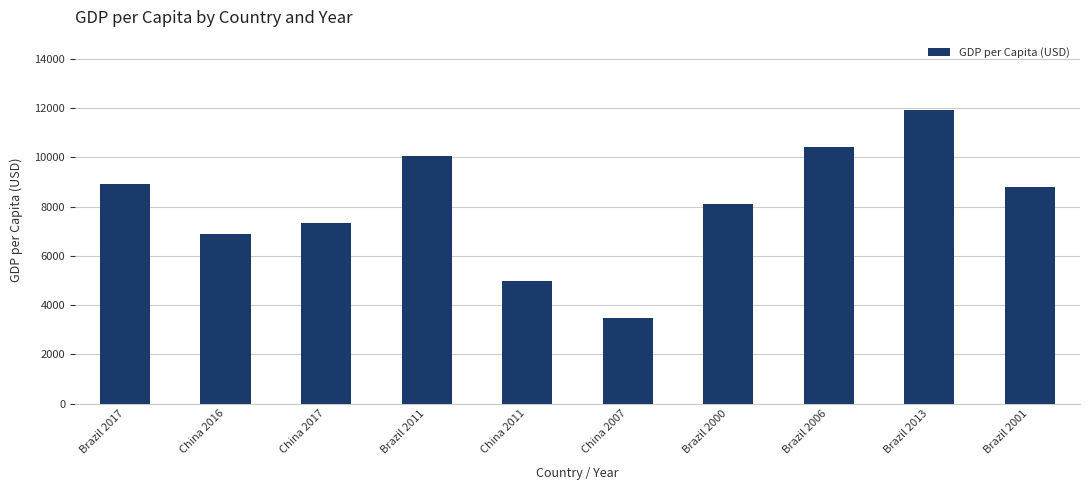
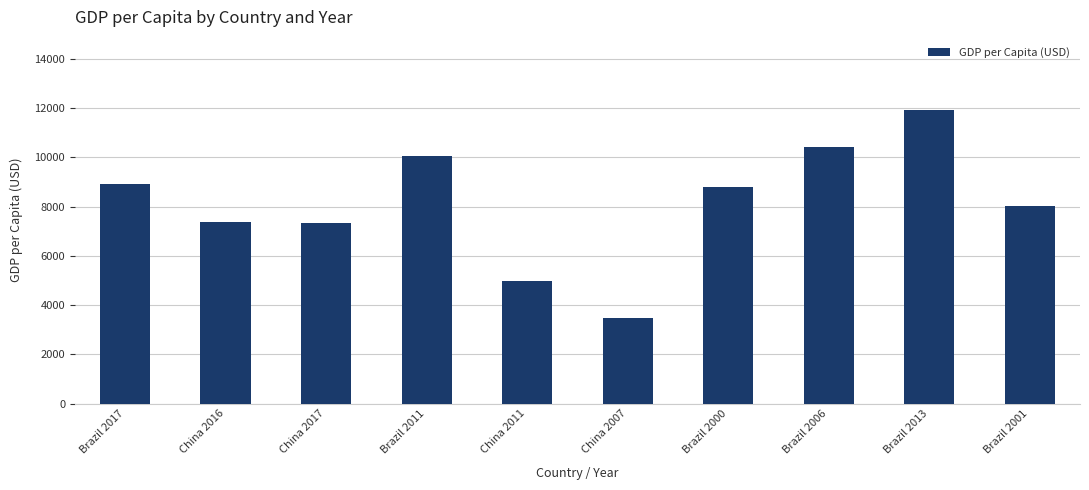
  {
    "Brazil 2017": 8900,
-   "China 2016": 6900,
+   "China 2016": 7400,
    "China 2017": 7300,
    "Brazil 2011": 10100,
    "China 2011": 5000,
    "China 2007": 3500,
-   "Brazil 2000": 8100,
+   "Brazil 2000": 8800,
    "Brazil 2006": 10400,
    "Brazil 2013": 11900,
-   "Brazil 2001": 8800
+   "Brazil 2001": 8000
  }
